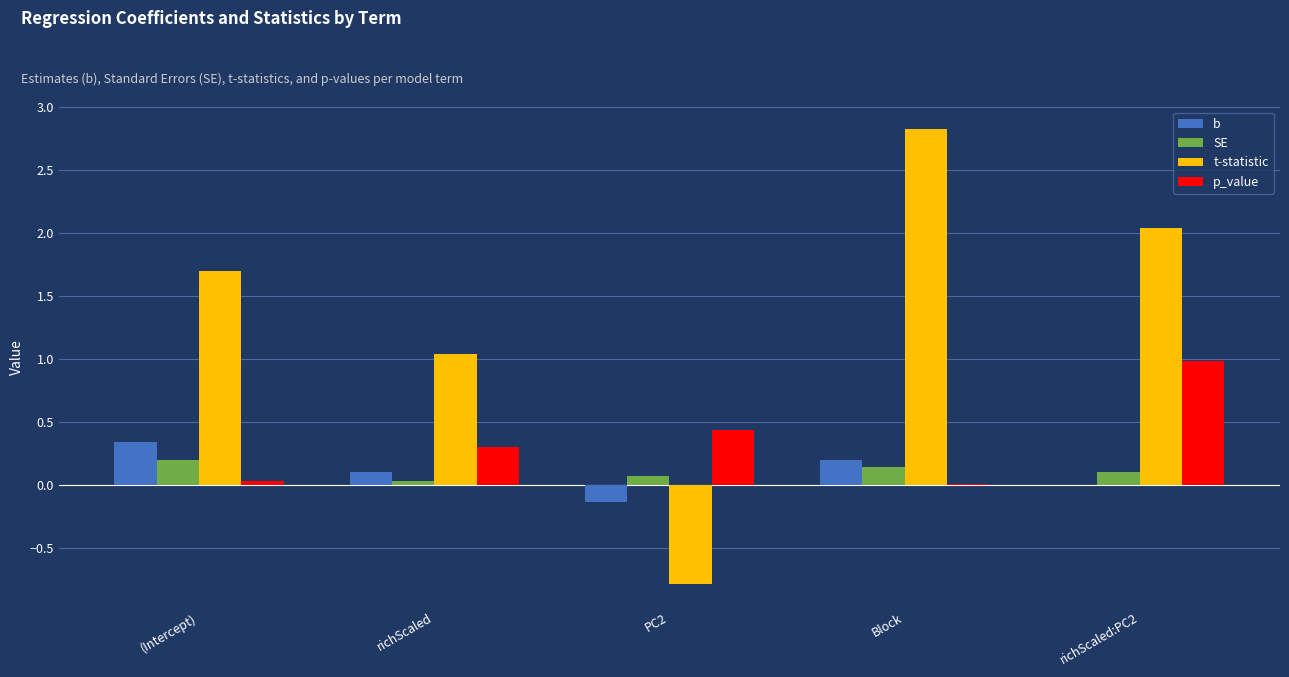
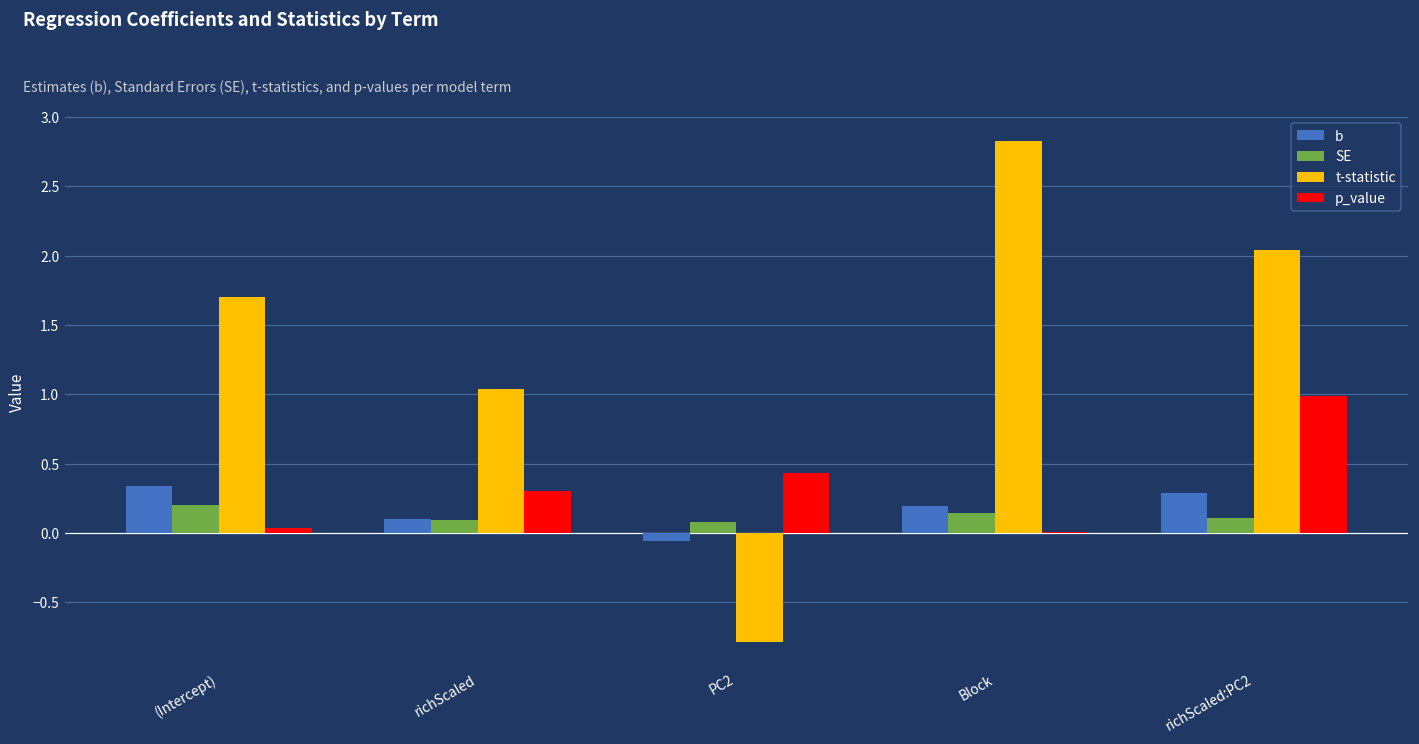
  {
    "b": {
      "(Intercept)": 0.34,
      "richScaled": 0.10,
-     "PC2": -0.13,
+     "PC2": -0.06,
      "Block": 0.20,
-     "richScaled:PC2": 0.00
+     "richScaled:PC2": 0.29
    },
    "SE": {
      "(Intercept)": 0.20,
-     "richScaled": 0.03,
+     "richScaled": 0.10,
      "PC2": 0.08,
      "Block": 0.14,
      "richScaled:PC2": 0.11
    },
    "t-statistic": {
      "(Intercept)": 1.70,
      "richScaled": 1.04,
      "PC2": -0.79,
      "Block": 2.82,
      "richScaled:PC2": 2.04
    },
    "p_value": {
      "(Intercept)": 0.03,
      "richScaled": 0.30,
      "PC2": 0.44,
      "richScaled:PC2": 0.98
    }
  }
